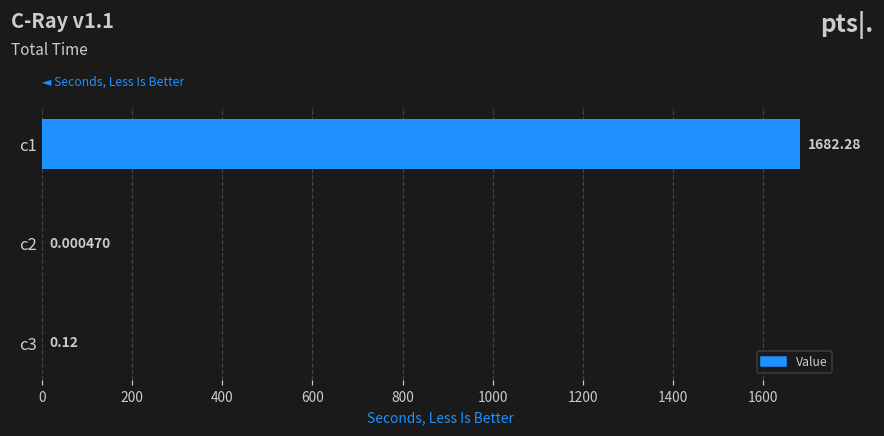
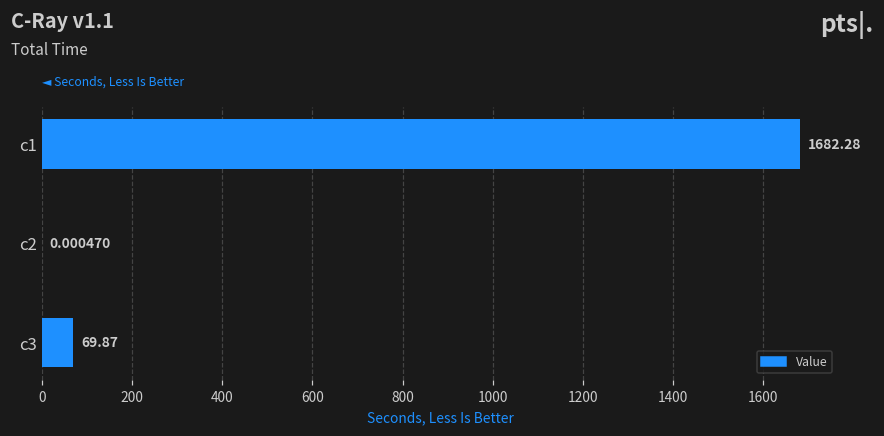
  {
    "c1": 1682.28,
    "c2": 0.000470,
-   "c3": 0.12
+   "c3": 69.87
  }
